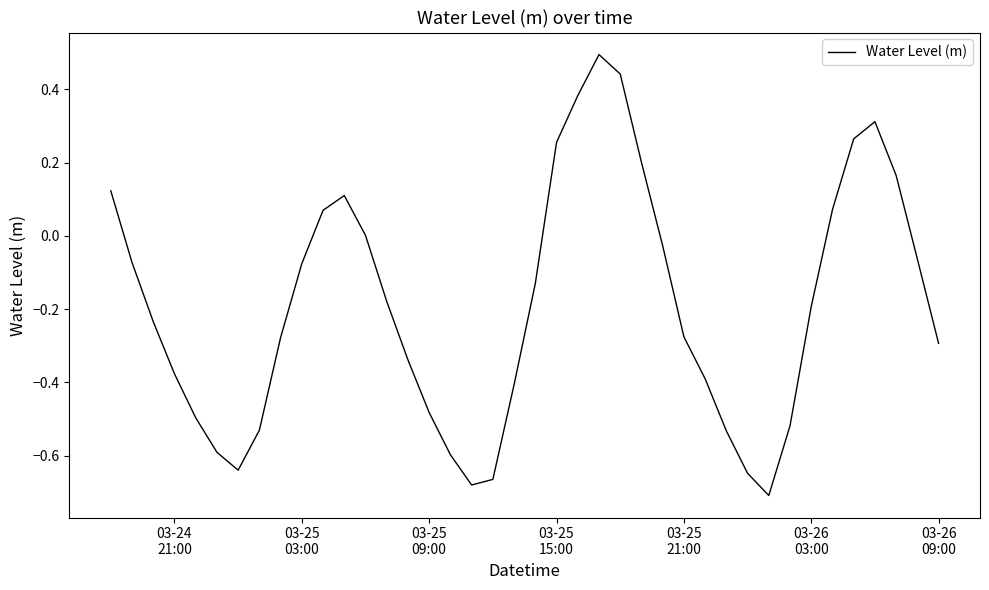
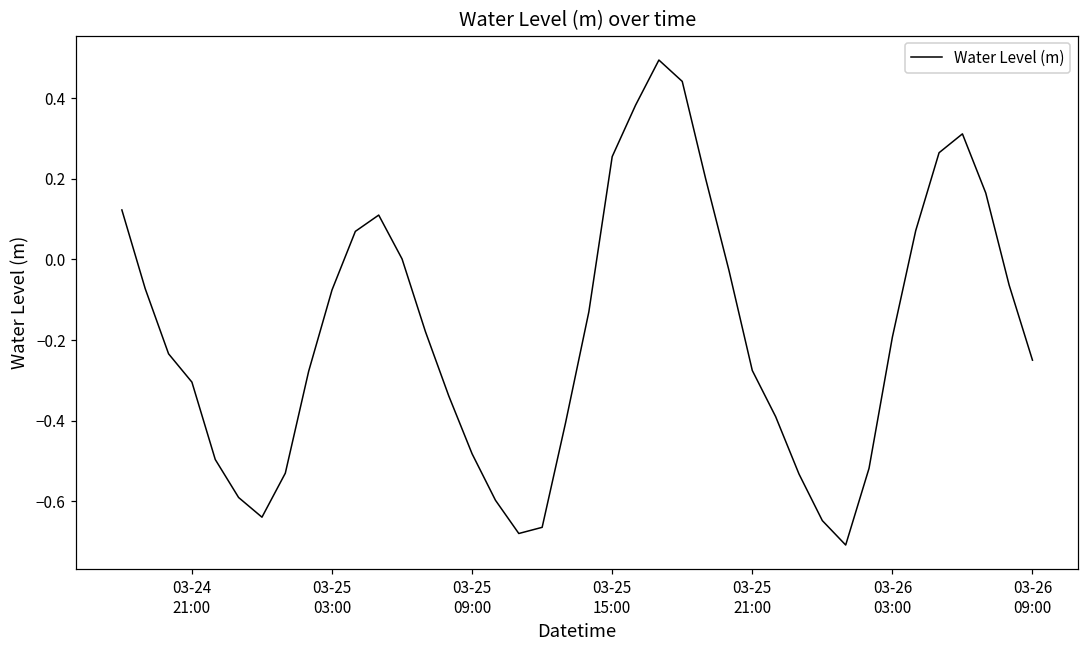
  {
-   "03-24 21:00": -0.38,
+   "03-24 21:00": -0.30,
    "03-25 03:00": -0.08,
    "03-25 09:00": -0.48,
    "03-25 15:00": 0.26,
    "03-25 21:00": -0.28,
    "03-26 03:00": -0.19,
-   "03-26 09:00": -0.29
+   "03-26 09:00": -0.25
  }
